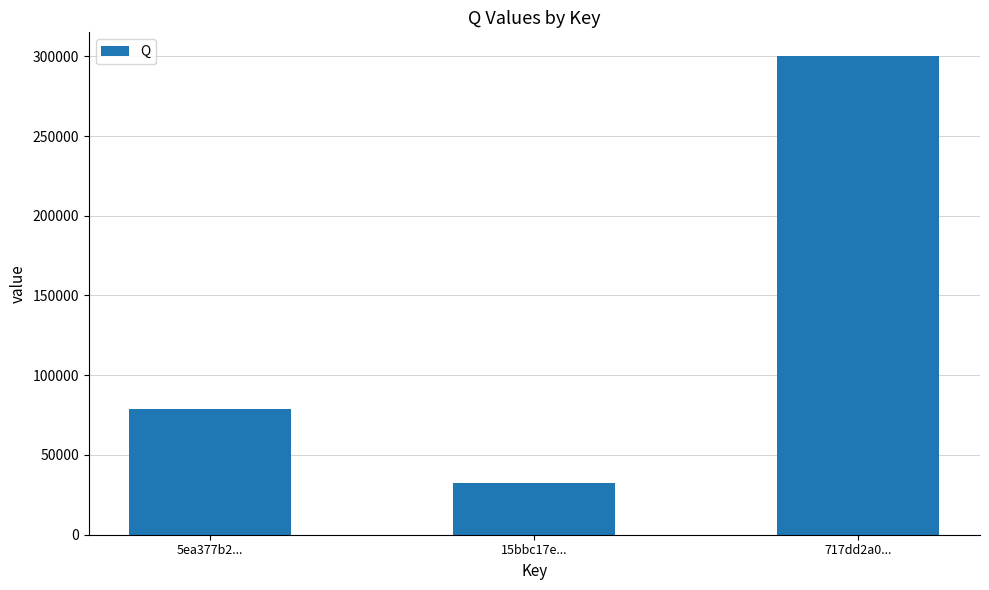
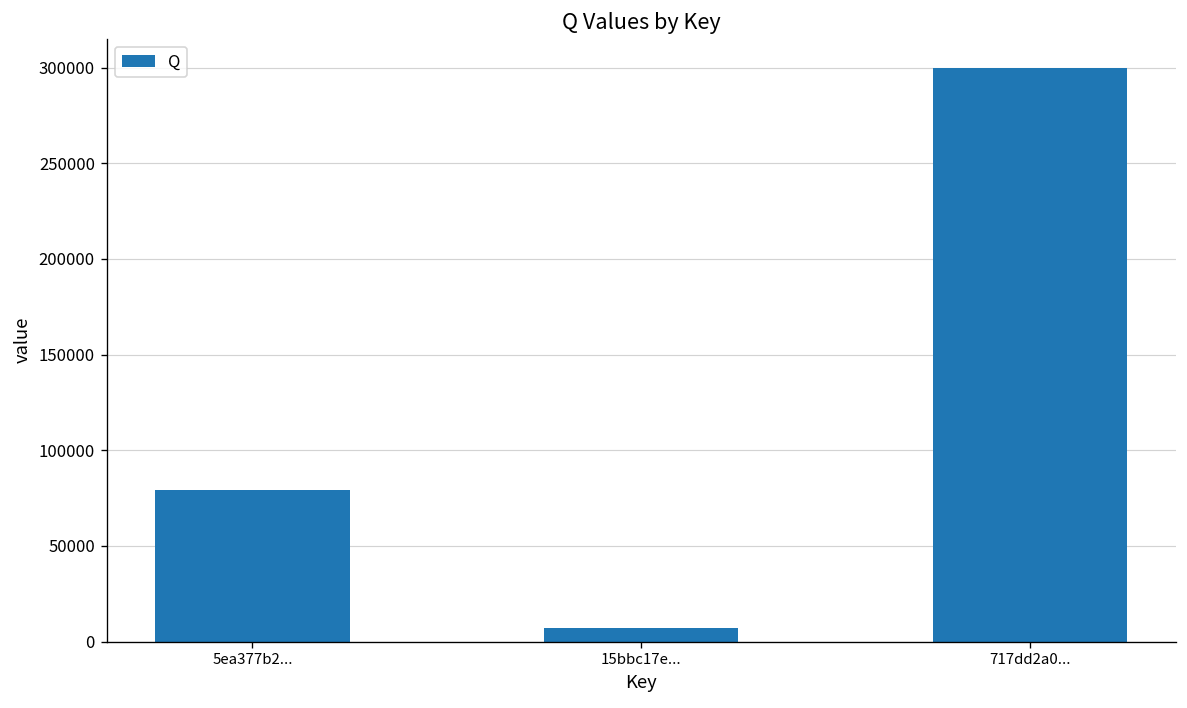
  {
    "5ea377b2...": 79000,
-   "15bbc17e...": 32000,
+   "15bbc17e...": 7000,
    "717dd2a0...": 300000
  }
